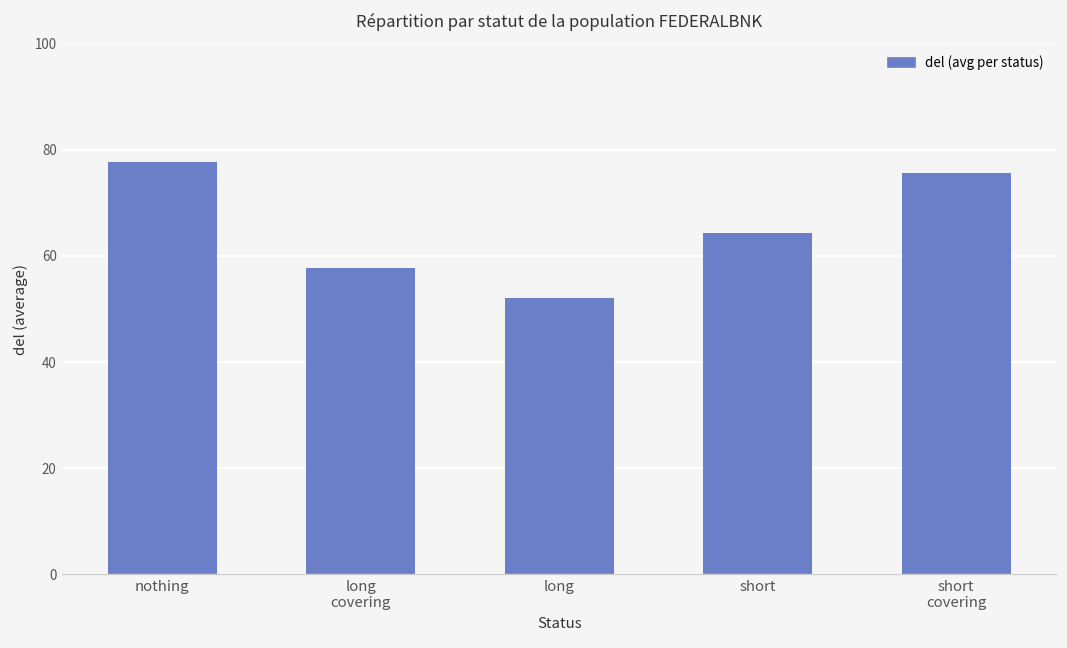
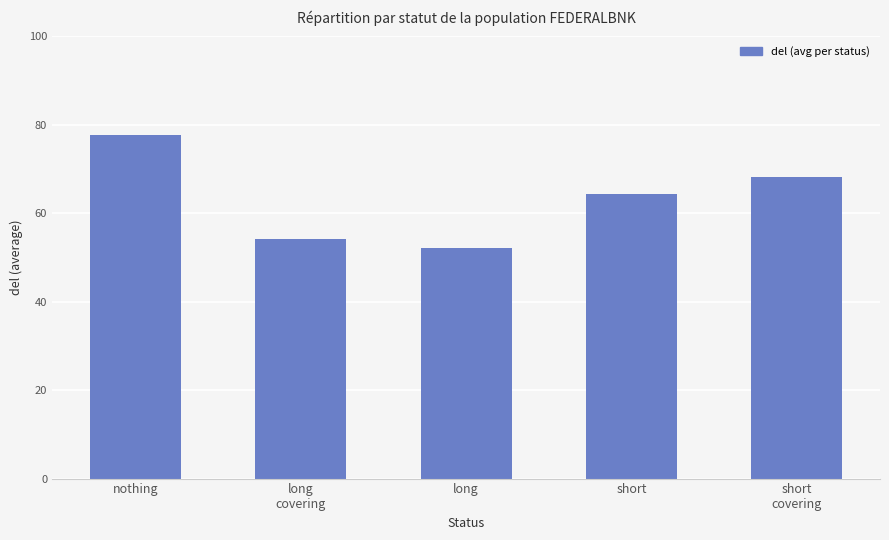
  {
    "nothing": 78,
-   "long covering": 58,
+   "long covering": 54,
    "long": 52,
    "short": 64,
-   "short covering": 76
+   "short covering": 68
  }
